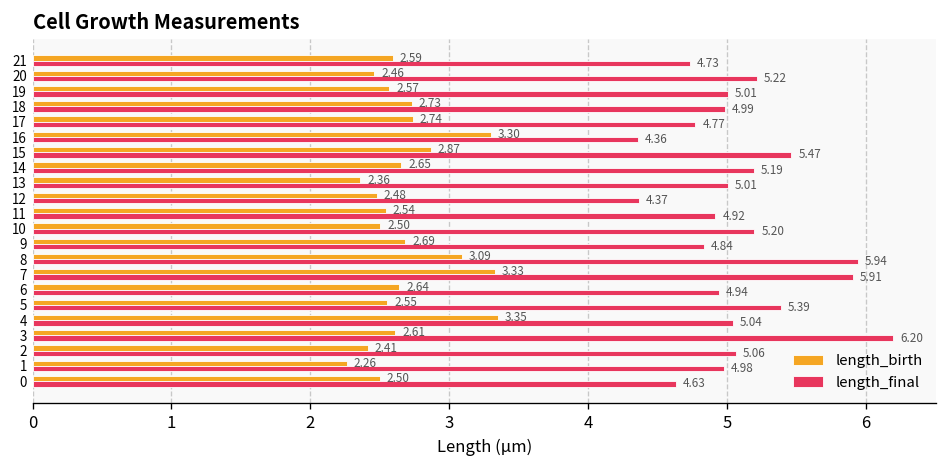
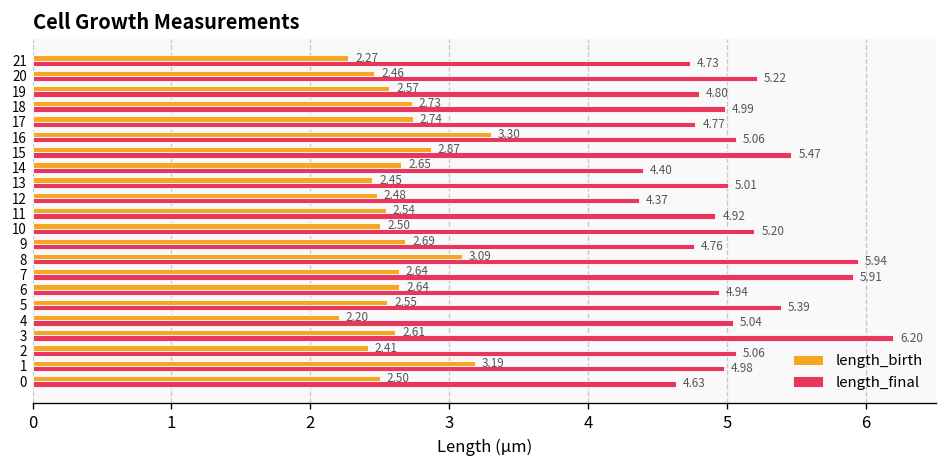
  {
    "length_birth": {
-     "21": 2.59,
+     "21": 2.27,
      "20": 2.46,
      "19": 2.57,
      "18": 2.73,
      "17": 2.74,
      "16": 3.30,
      "15": 2.87,
      "14": 2.65,
-     "13": 2.36,
+     "13": 2.45,
      "12": 2.48,
      "11": 2.54,
      "10": 2.50,
      "9": 2.69,
      "8": 3.09,
-     "7": 3.33,
+     "7": 2.64,
      "6": 2.64,
      "5": 2.55,
-     "4": 3.35,
+     "4": 2.20,
      "3": 2.61,
      "2": 2.41,
-     "1": 2.26,
+     "1": 3.19,
      "0": 2.50
    },
    "length_final": {
      "21": 4.73,
      "20": 5.22,
-     "19": 5.01,
+     "19": 4.80,
      "18": 4.99,
      "17": 4.77,
-     "16": 4.36,
+     "16": 5.06,
      "15": 5.47,
-     "14": 5.19,
+     "14": 4.40,
      "13": 5.01,
      "12": 4.37,
      "11": 4.92,
      "10": 5.20,
-     "9": 4.84,
+     "9": 4.76,
      "8": 5.94,
      "7": 5.91,
      "6": 4.94,
      "5": 5.39,
      "4": 5.04,
      "3": 6.20,
      "2": 5.06,
      "1": 4.98,
      "0": 4.63
    }
  }
